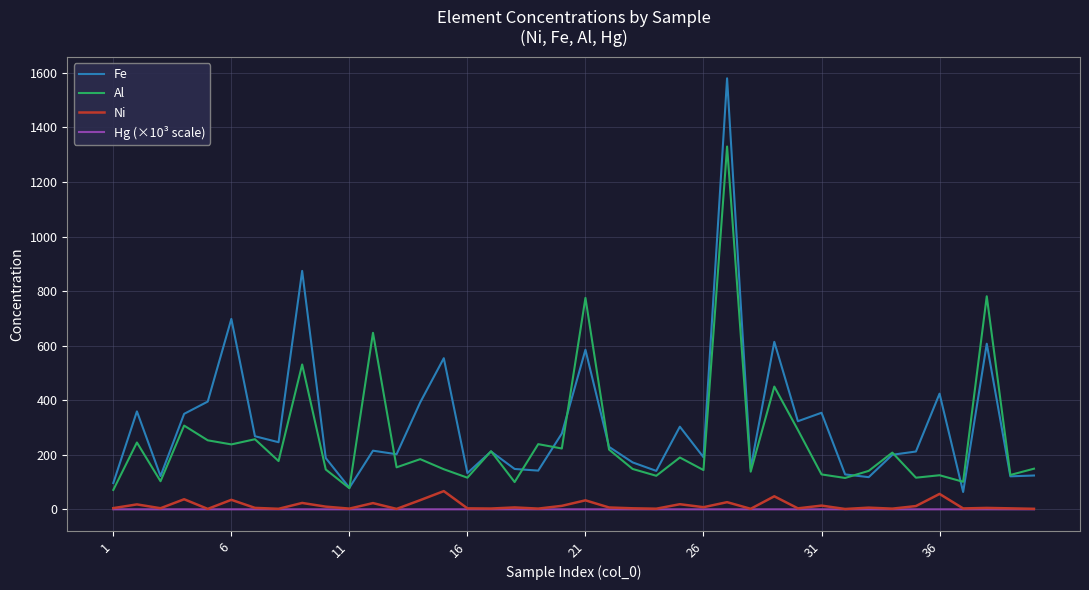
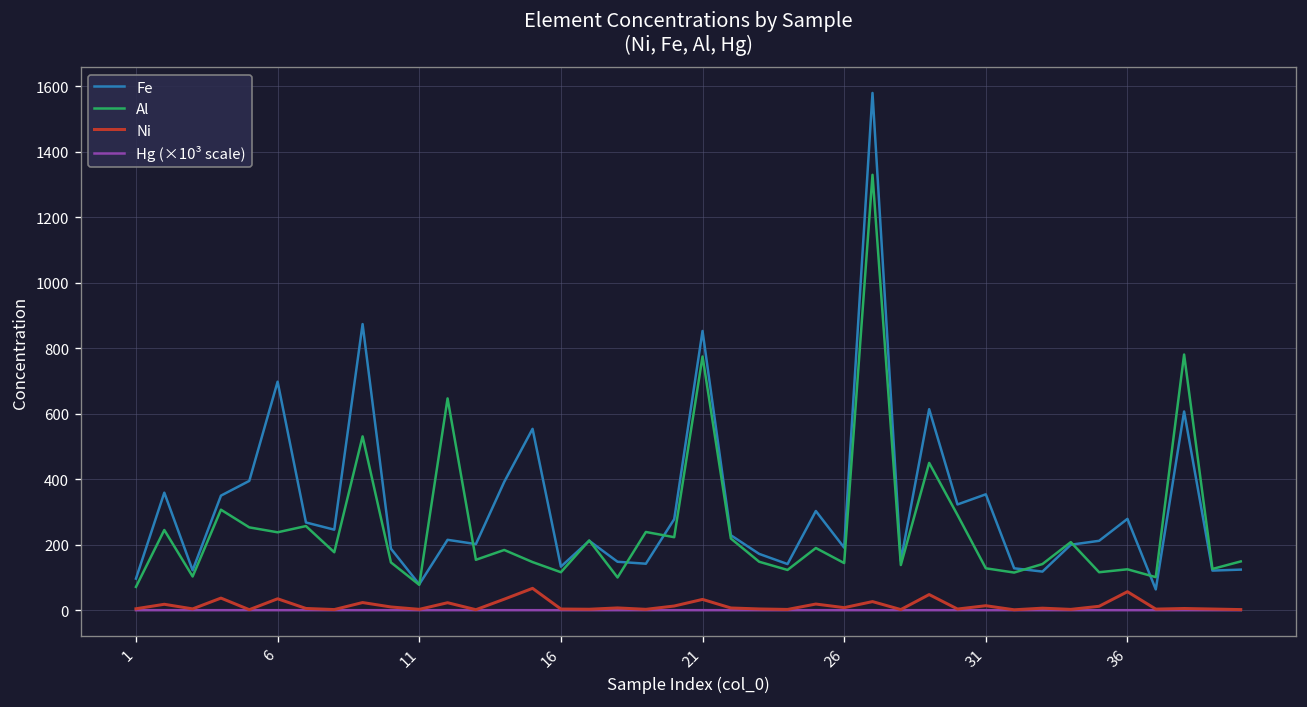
  {
    "Fe": {
      "1": 100,
      "6": 700,
      "16": 130,
-     "21": 590,
+     "21": 850,
      "26": 190,
      "31": 350,
-     "36": 420
+     "36": 280
    },
    "Al": {
      "1": 70,
      "6": 240,
      "16": 120,
      "21": 780,
      "26": 140,
      "31": 130,
      "36": 130
    },
    "Ni": {
      "6": 30,
      "21": 30,
      "31": 10,
      "36": 60
    },
    "Hg (×10³ scale)": {
      "6": 0,
      "21": 0,
      "31": 0,
      "36": 0
    }
  }
